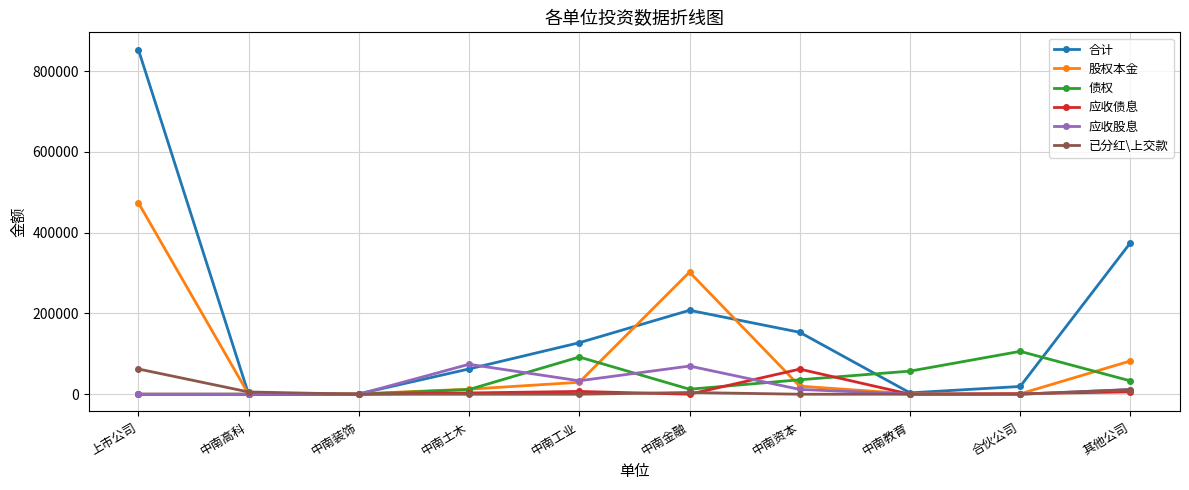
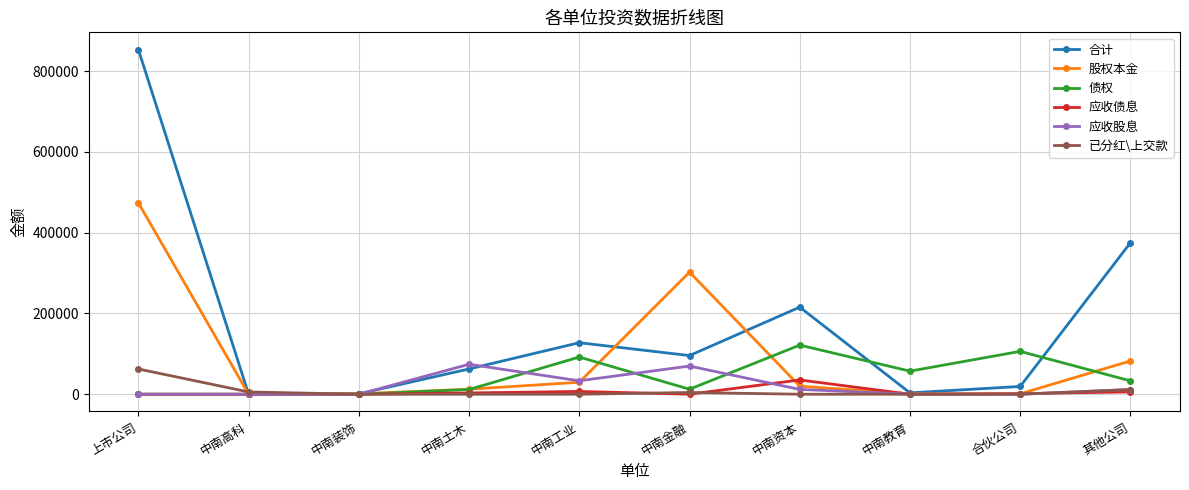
  {
    "合计": {
      "上市公司": 850000,
      "中南土木": 60000,
      "中南工业": 130000,
-     "中南金融": 210000,
-     "中南资本": 150000,
+     "中南金融": 100000,
+     "中南资本": 220000,
      "合伙公司": 20000,
      "其他公司": 370000
    },
    "股权本金": {
      "上市公司": 470000,
      "中南金融": 300000,
      "中南资本": 20000,
      "其他公司": 80000
    },
    "债权": {
      "中南工业": 90000,
      "中南金融": 10000,
-     "中南资本": 40000,
+     "中南资本": 120000,
      "中南教育": 60000,
      "合伙公司": 110000,
      "其他公司": 30000
    },
    "应收债息": {
      "中南工业": 10000,
-     "中南资本": 60000
+     "中南资本": 40000
    },
    "应收股息": {
      "中南土木": 70000,
      "中南金融": 70000,
      "中南资本": 10000
    },
    "已分红\\上交款": {
      "上市公司": 60000,
      "中南工业": 0,
      "中南资本": 0
    }
  }
